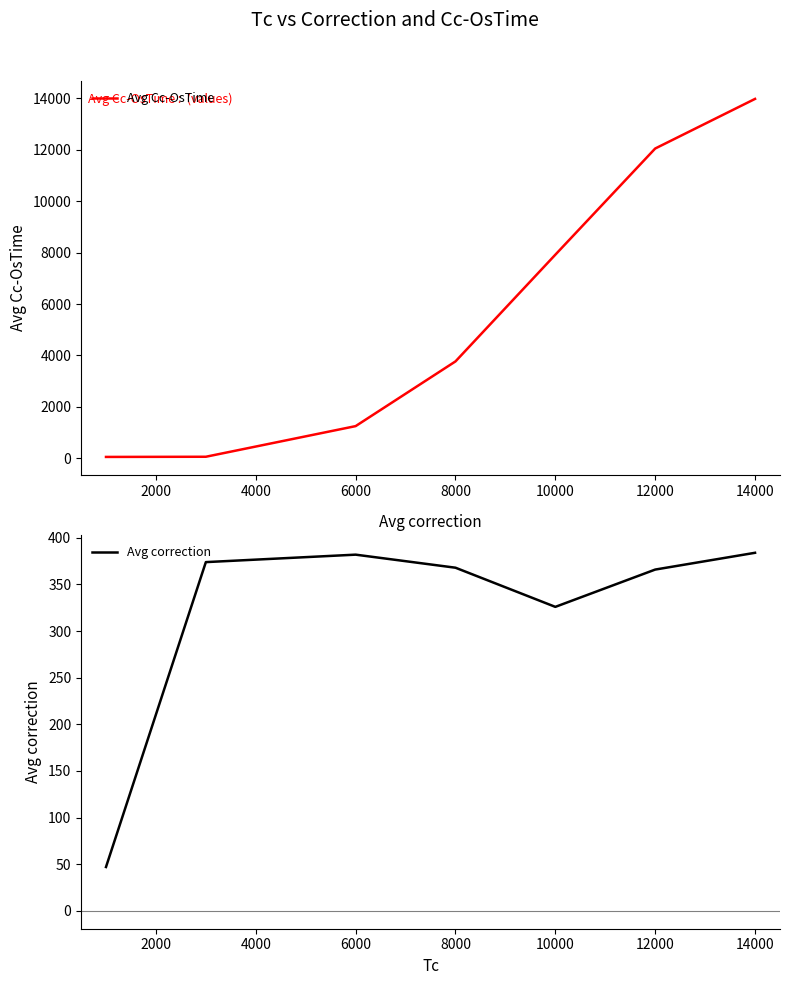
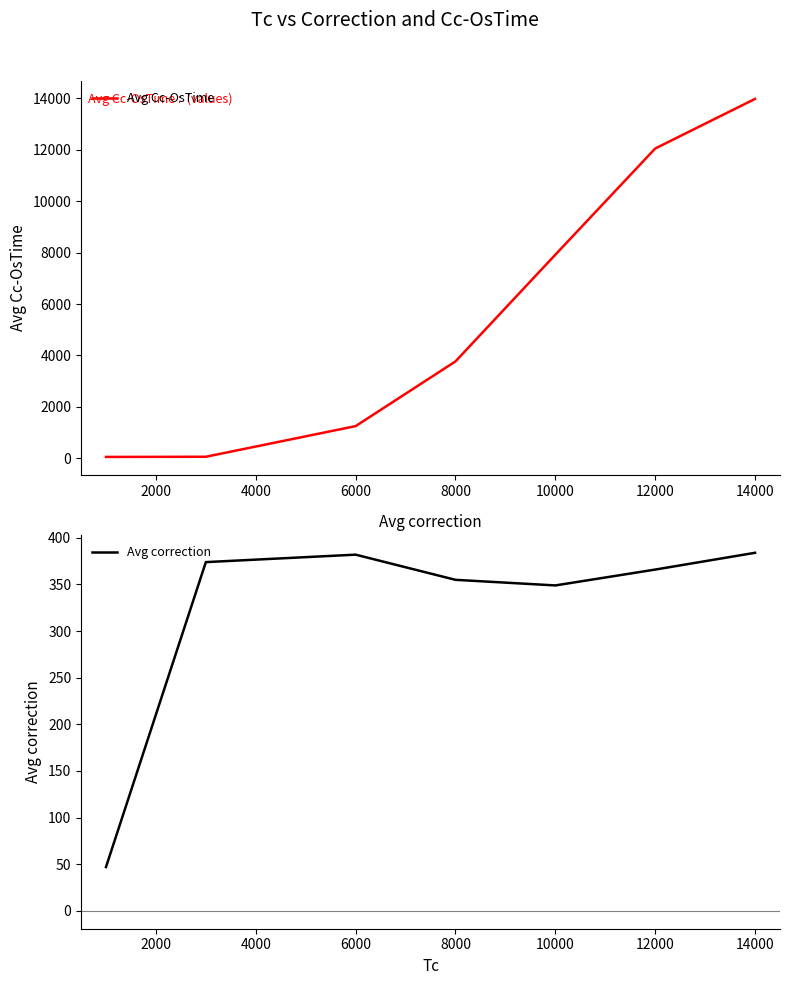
  {
    "Avg correction": {
      "6000": 380,
-     "8000": 370,
-     "10000": 330,
+     "8000": 360,
+     "10000": 350,
      "12000": 370,
      "14000": 380
    }
  }
